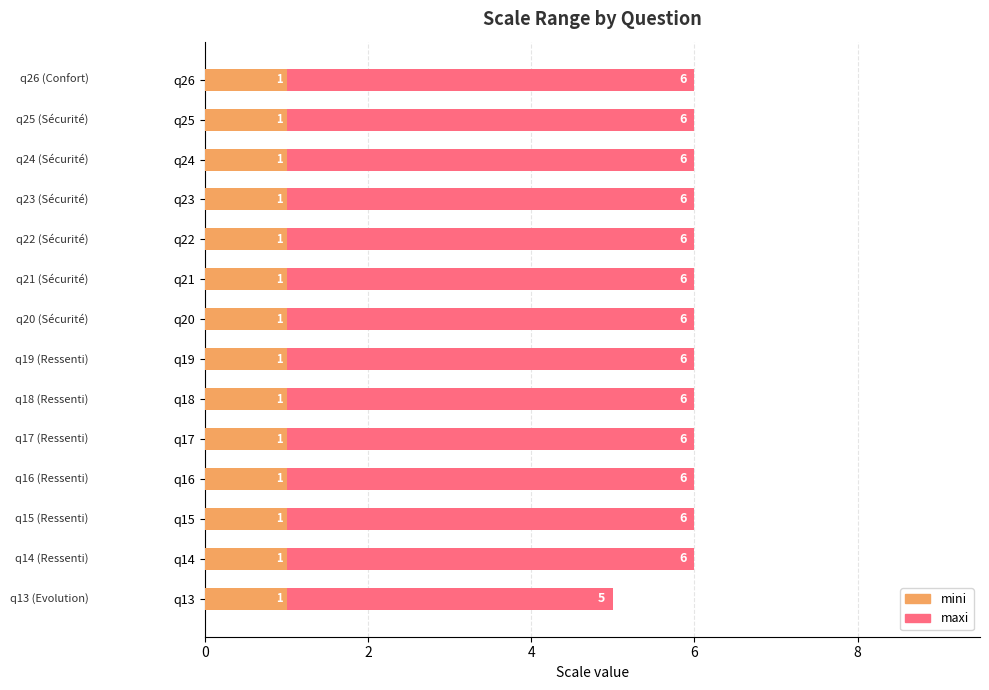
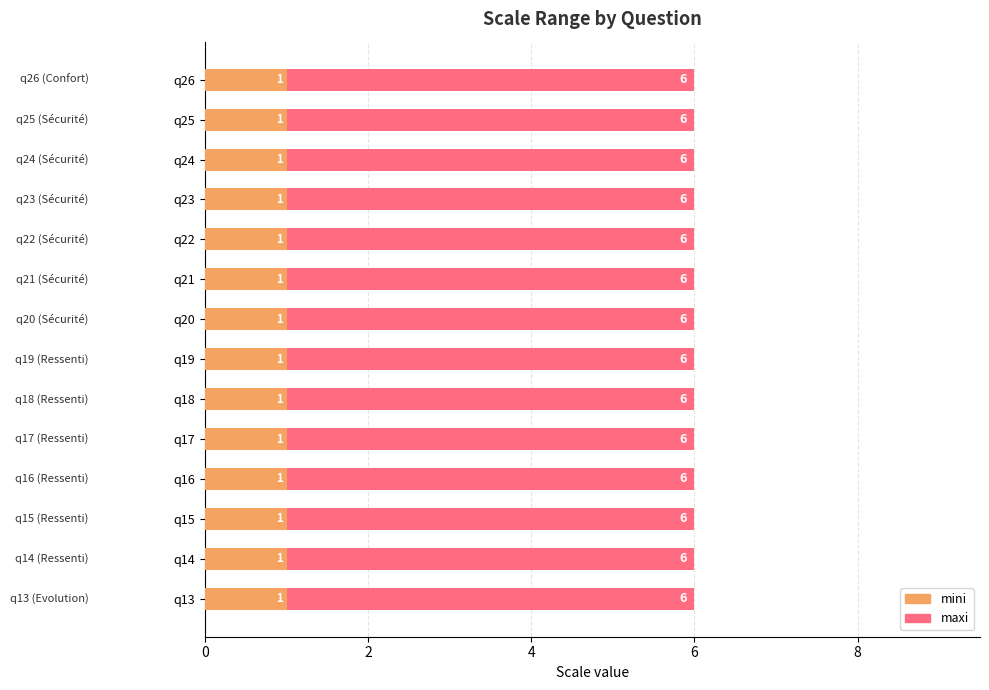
  {
    "maxi": {
      "q26": 6,
      "q25": 6,
      "q24": 6,
      "q23": 6,
      "q22": 6,
      "q21": 6,
      "q20": 6,
      "q19": 6,
      "q18": 6,
      "q17": 6,
      "q16": 6,
      "q15": 6,
      "q14": 6,
-     "q13": 5
+     "q13": 6
    }
  }
